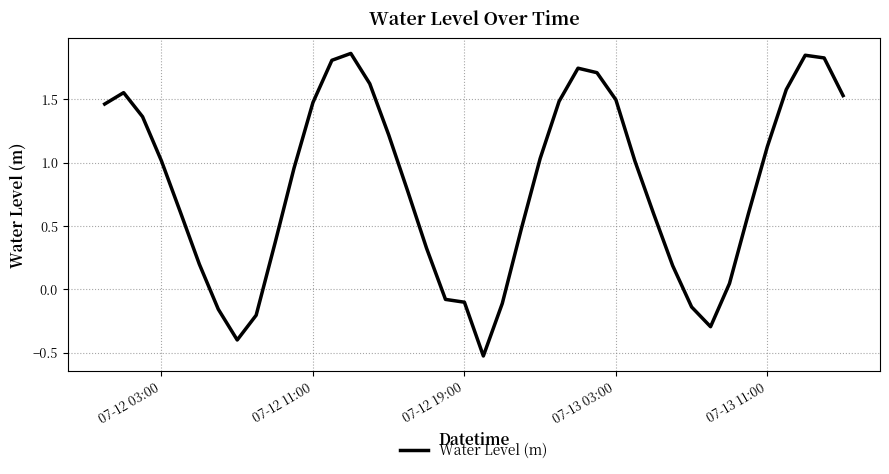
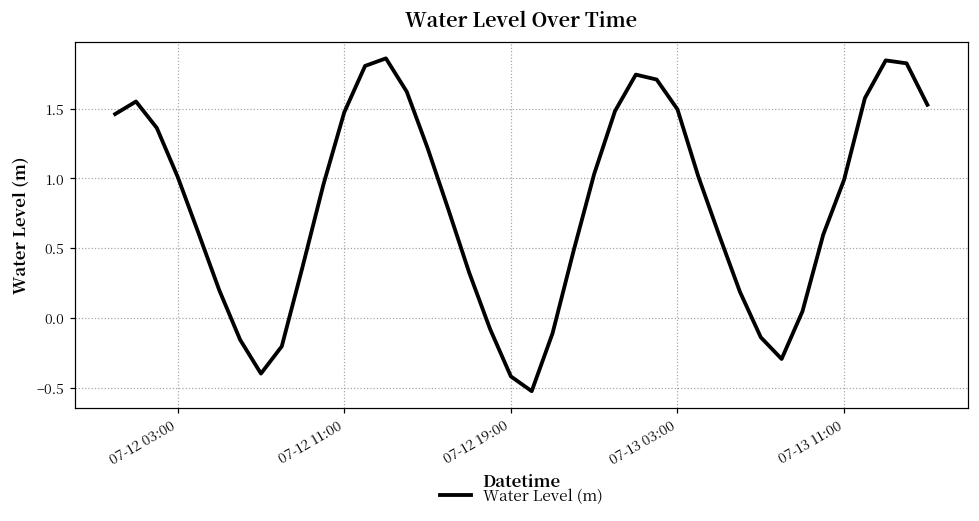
  {
    "07-12 03:00": 1.01,
    "07-12 11:00": 1.47,
-   "07-12 19:00": -0.10,
+   "07-12 19:00": -0.42,
    "07-13 03:00": 1.50,
-   "07-13 11:00": 1.13
+   "07-13 11:00": 0.99
  }
